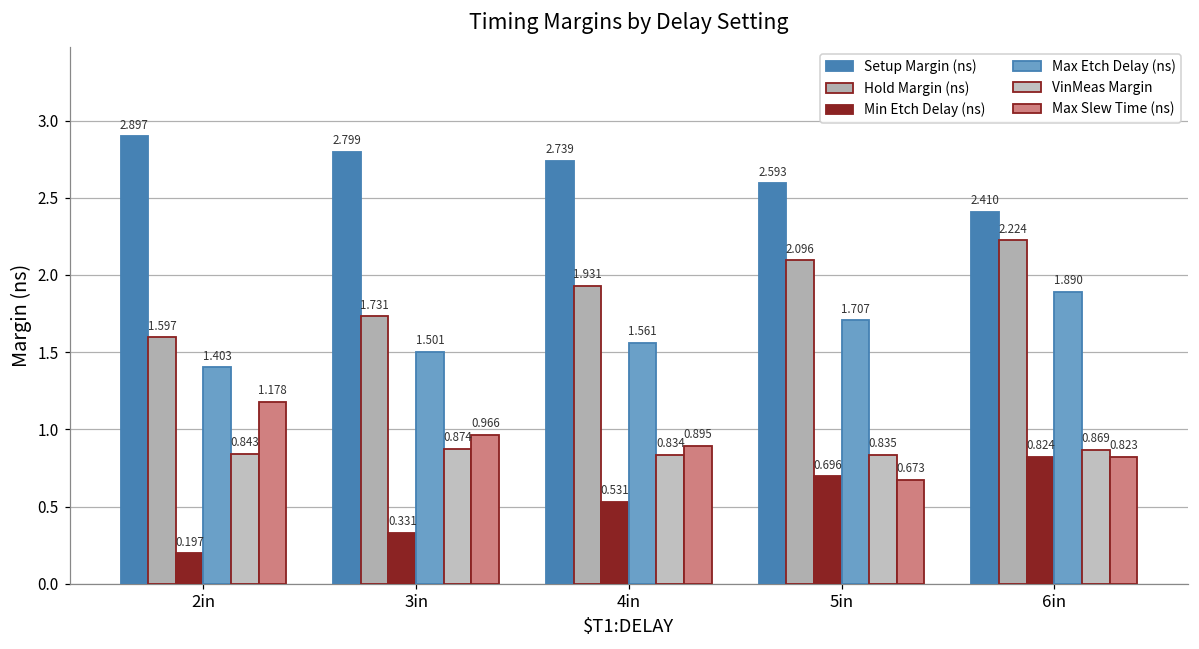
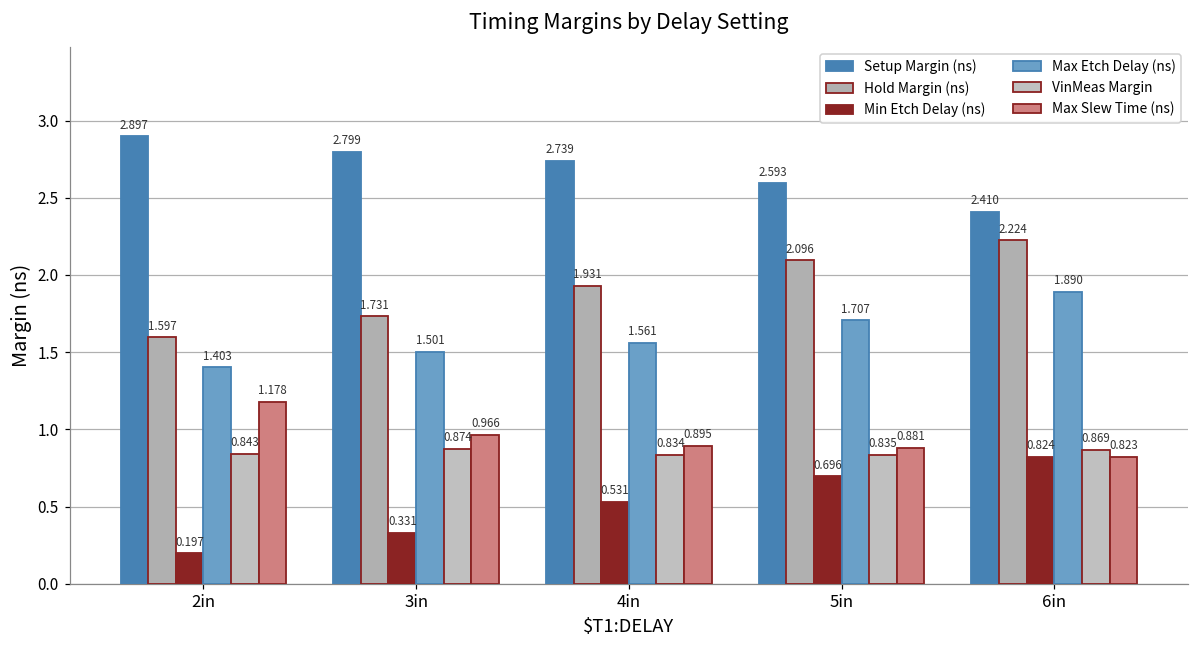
  {
    "Min Etch Delay (ns)": {
      "2in": 0.197,
      "3in": 0.331,
      "4in": 0.531,
      "5in": 0.696,
      "6in": 0.824
    },
    "Max Slew Time (ns)": {
      "2in": 1.178,
      "3in": 0.966,
      "4in": 0.895,
-     "5in": 0.673,
+     "5in": 0.881,
      "6in": 0.823
    }
  }
